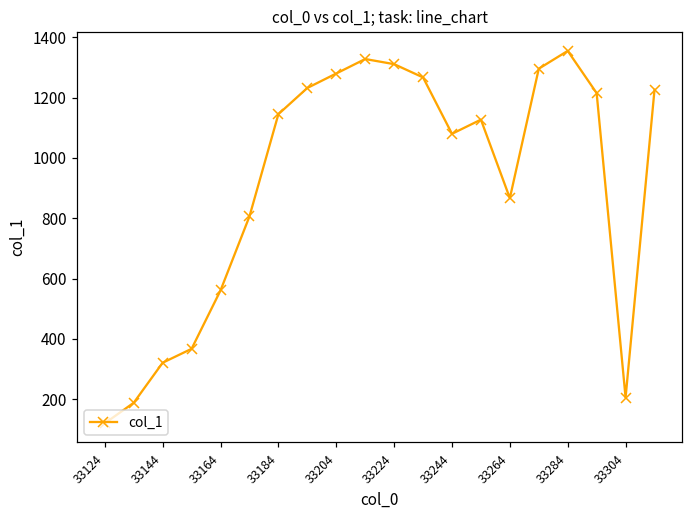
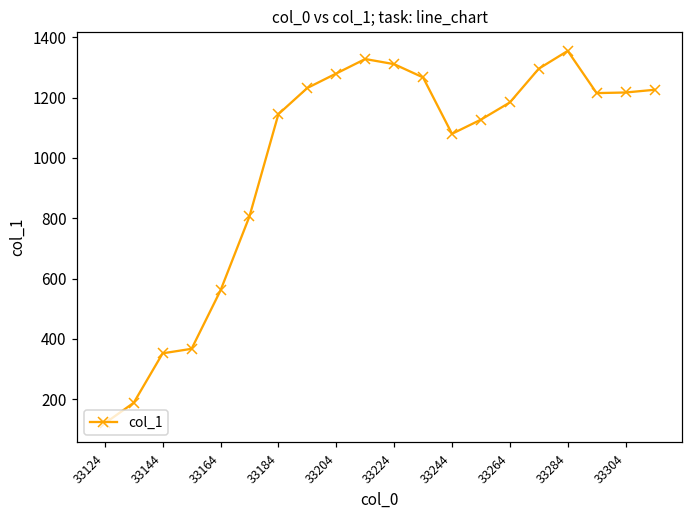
  {
-   "33144": 320,
+   "33144": 350,
    "33164": 560,
    "33184": 1150,
    "33204": 1280,
    "33224": 1310,
    "33244": 1080,
-   "33264": 870,
+   "33264": 1180,
    "33284": 1360,
-   "33304": 210
+   "33304": 1220
  }
